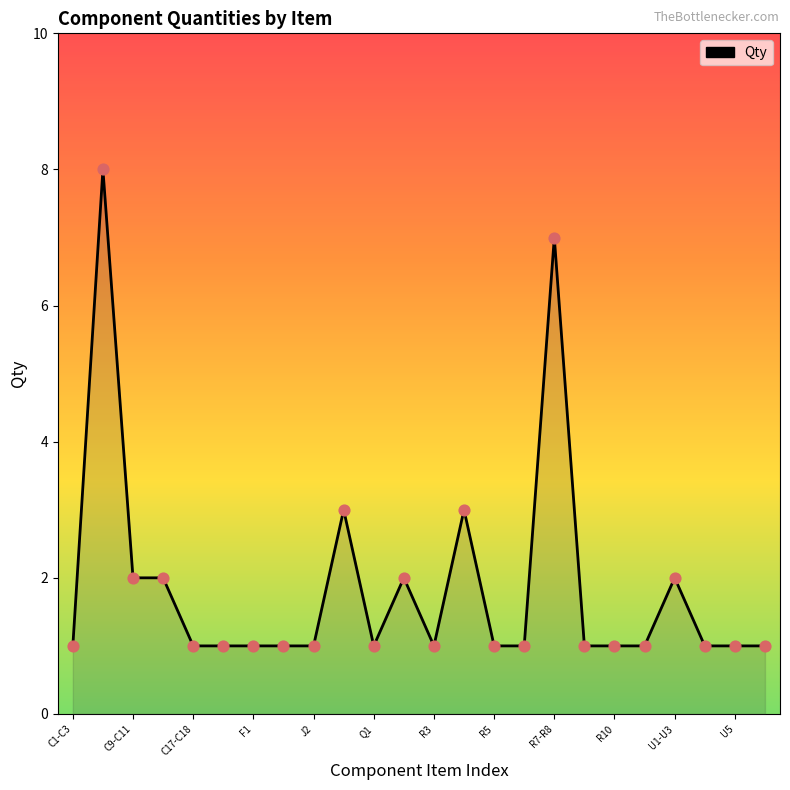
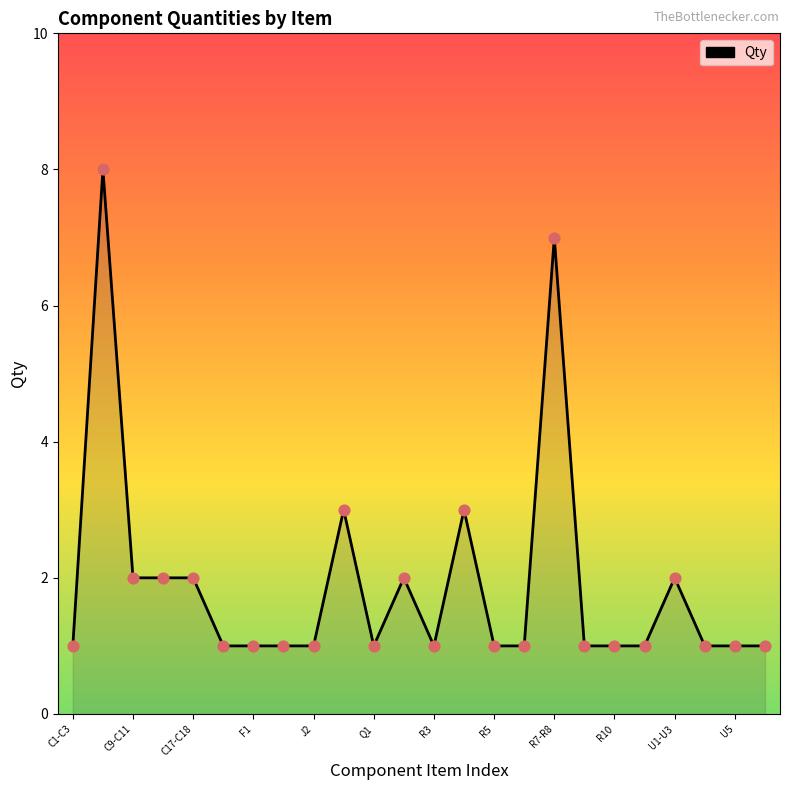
  {
    "C1-C3": 1,
    "C9-C11": 2,
-   "C17-C18": 1,
+   "C17-C18": 2,
    "F1": 1,
    "J2": 1,
    "Q1": 1,
    "R3": 1,
    "R5": 1,
    "R7-R8": 7,
    "R10": 1,
    "U1-U3": 2,
    "U5": 1
  }
